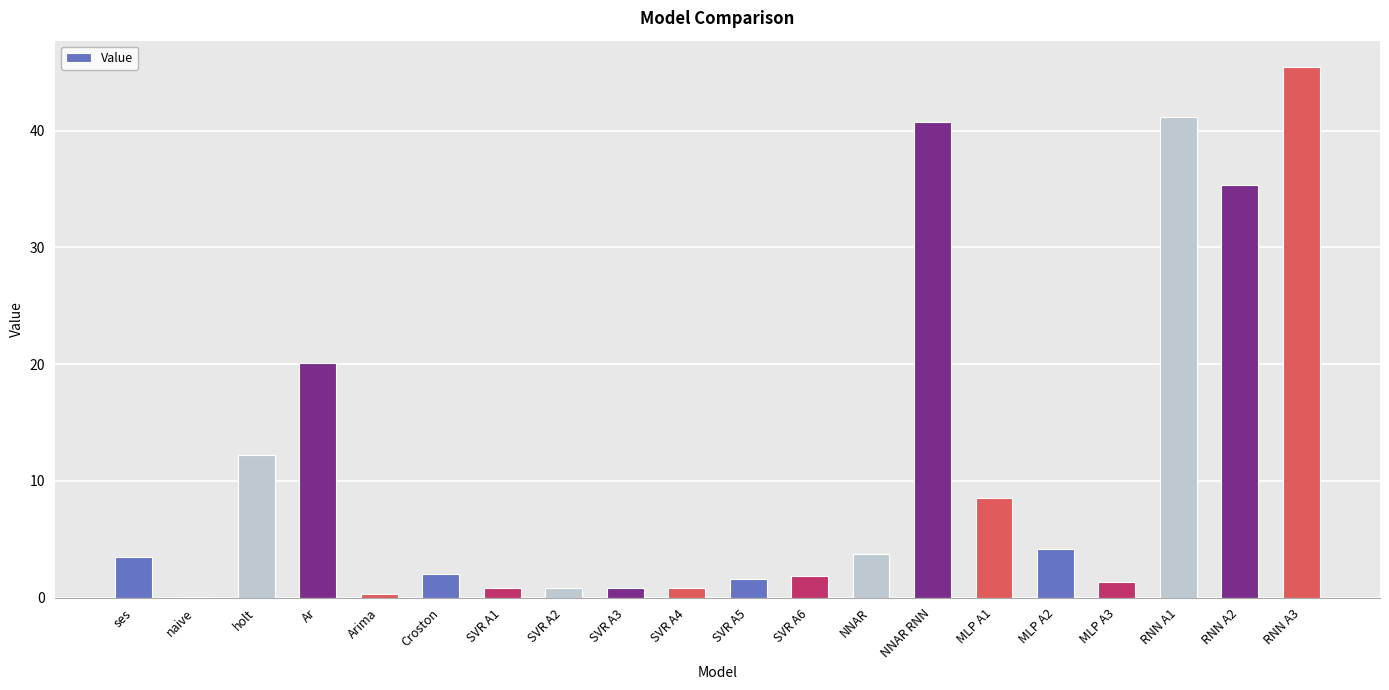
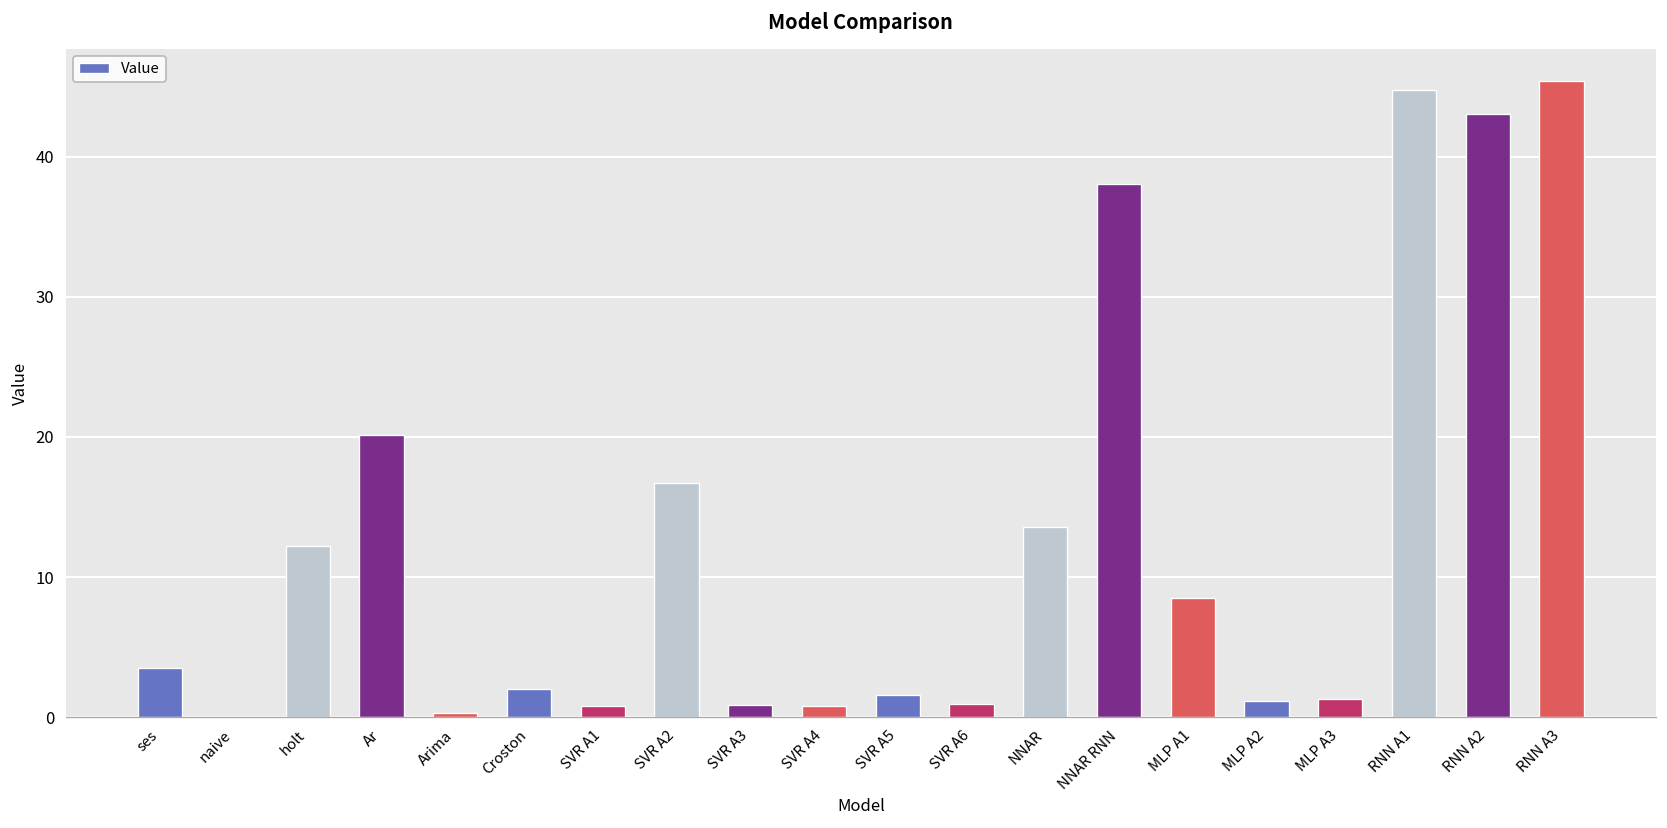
  {
    "ses": 3.5,
    "holt": 12.2,
    "Ar": 20.1,
    "Arima": 0.3,
    "Croston": 2.0,
    "SVR A1": 0.8,
-   "SVR A2": 0.8,
+   "SVR A2": 16.7,
    "SVR A3": 0.8,
    "SVR A4": 0.8,
    "SVR A5": 1.6,
-   "SVR A6": 1.9,
-   "NNAR": 3.8,
-   "NNAR RNN": 40.8,
+   "SVR A6": 1.0,
+   "NNAR": 13.6,
+   "NNAR RNN": 38.1,
    "MLP A1": 8.5,
-   "MLP A2": 4.2,
+   "MLP A2": 1.2,
    "MLP A3": 1.3,
-   "RNN A1": 41.1,
-   "RNN A2": 35.4,
+   "RNN A1": 44.8,
+   "RNN A2": 43.1,
    "RNN A3": 45.4
  }
